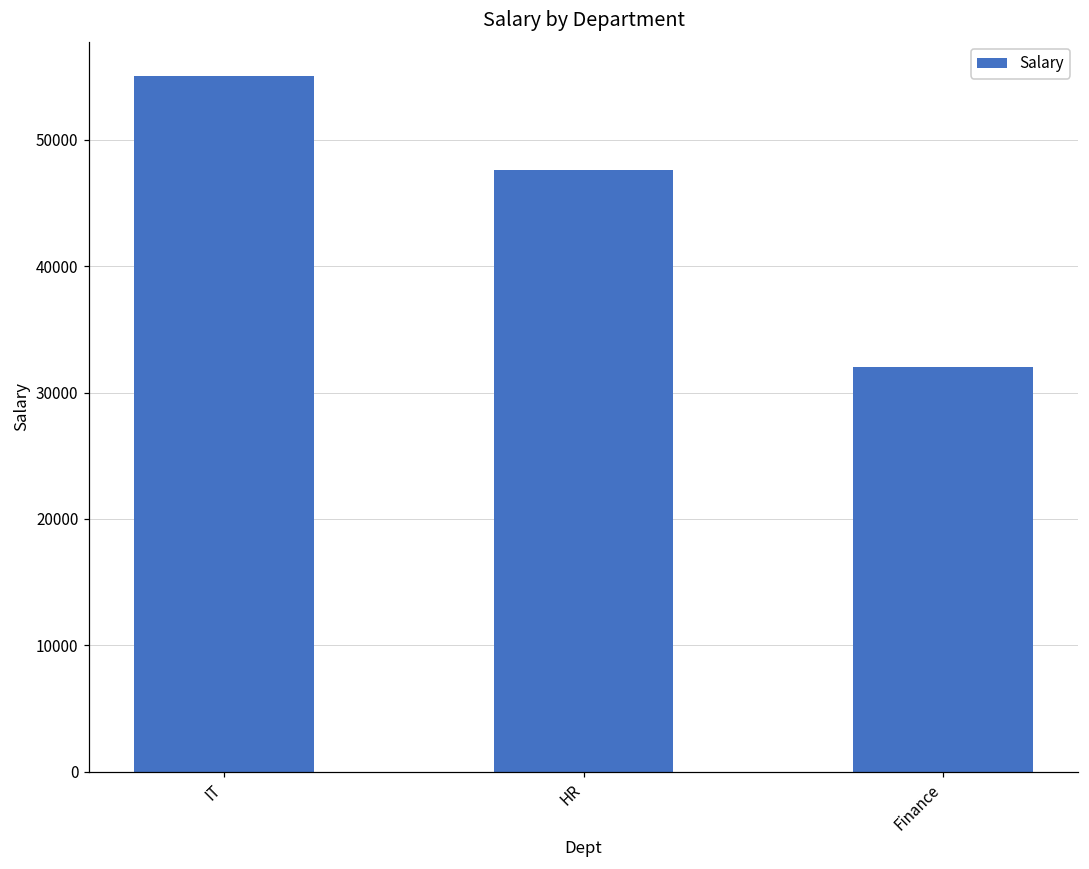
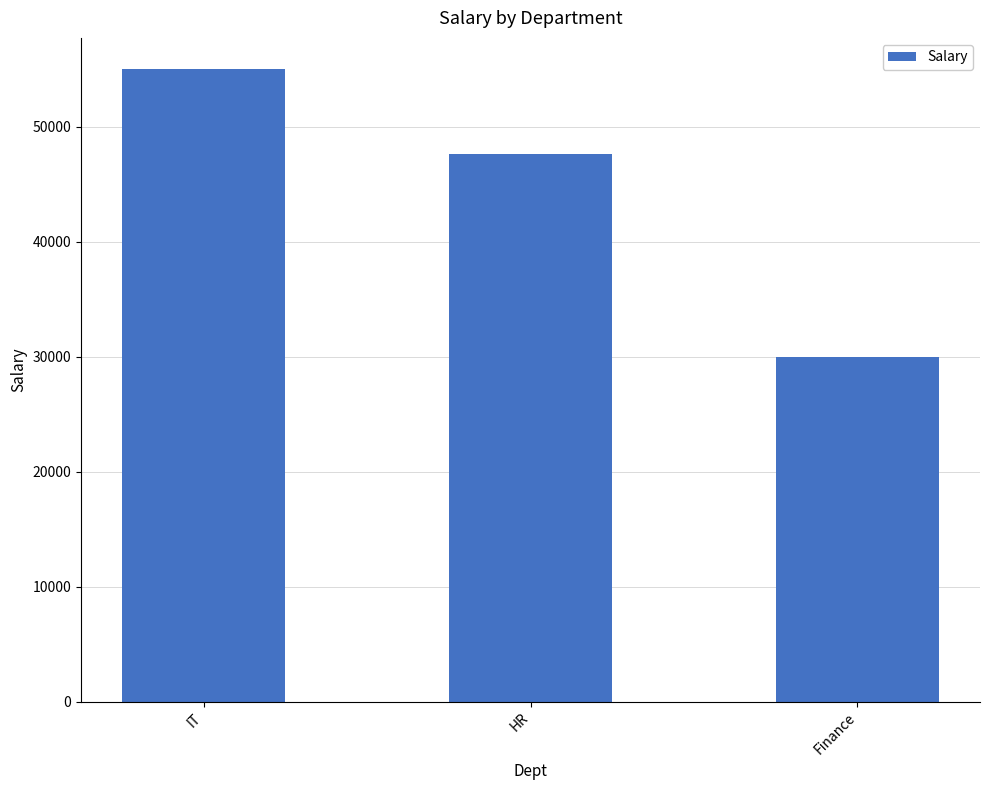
  {
    "IT": 55000,
    "HR": 47600,
-   "Finance": 32000
+   "Finance": 30000
  }
